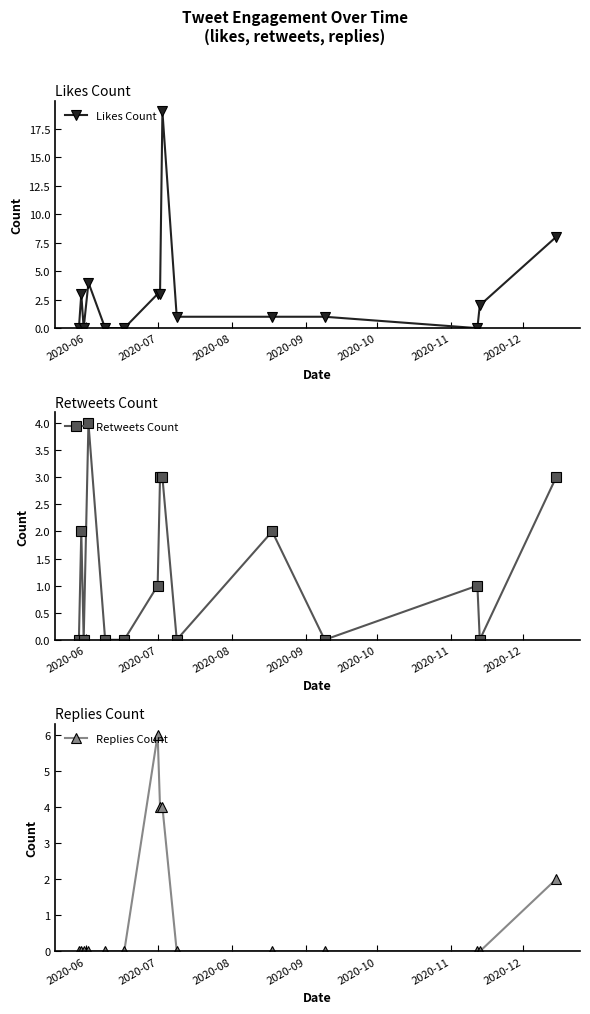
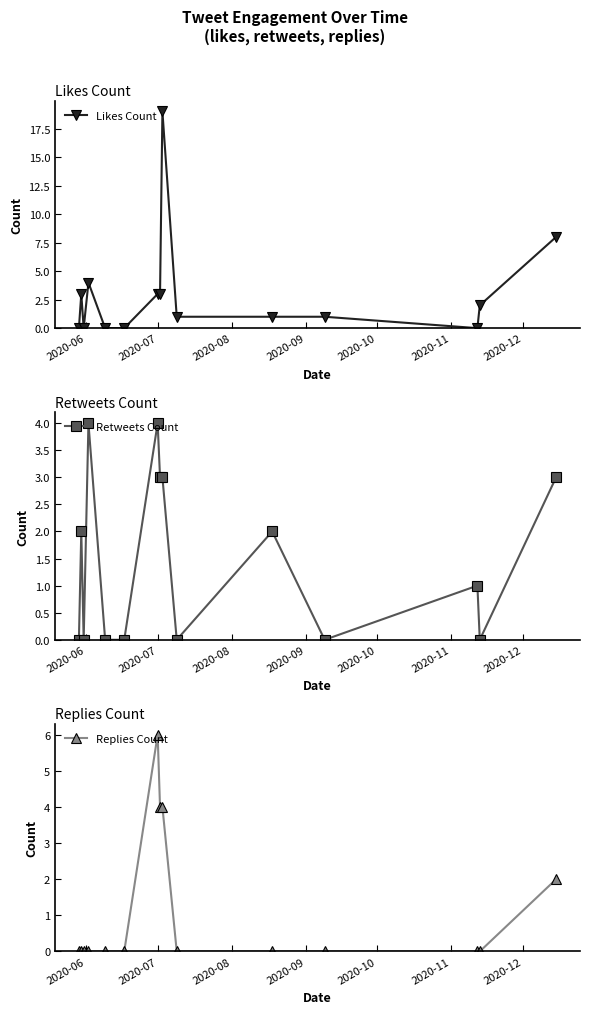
  {
    "Likes Count": {
      "2020-07": 3.0
    },
    "Retweets Count": {
-     "2020-07": 1
+     "2020-07": 4
    },
    "Replies Count": {
      "2020-07": 6.0
    }
  }
